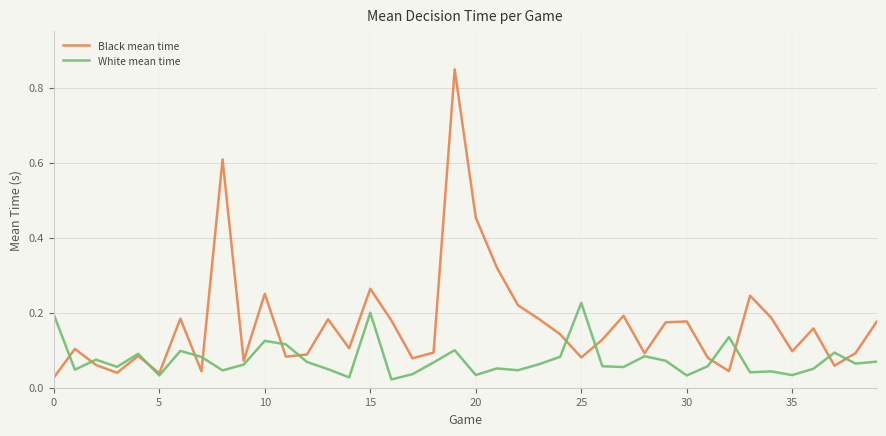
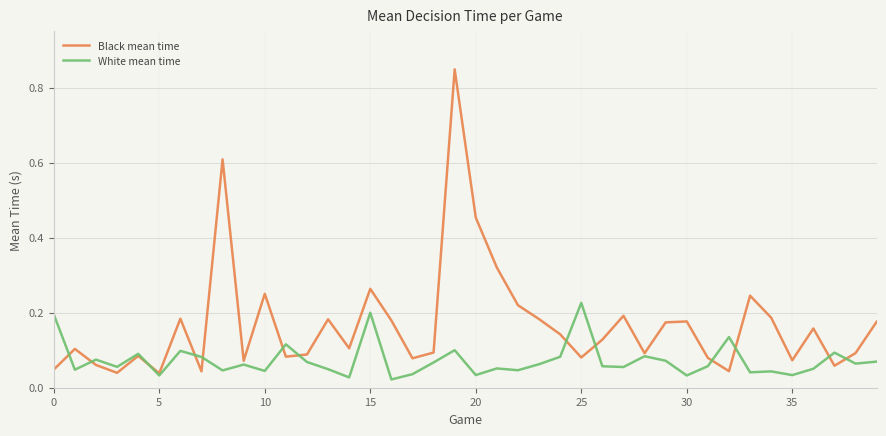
  {
    "Black mean time": {
-     "0": 0.03,
+     "0": 0.05,
      "10": 0.25,
      "15": 0.26,
      "20": 0.45,
      "25": 0.08,
      "30": 0.18,
-     "35": 0.10
+     "35": 0.07
    },
    "White mean time": {
      "0": 0.20,
-     "10": 0.13,
+     "10": 0.04,
      "15": 0.20,
      "20": 0.03,
      "25": 0.23,
      "30": 0.03,
      "35": 0.03
    }
  }
